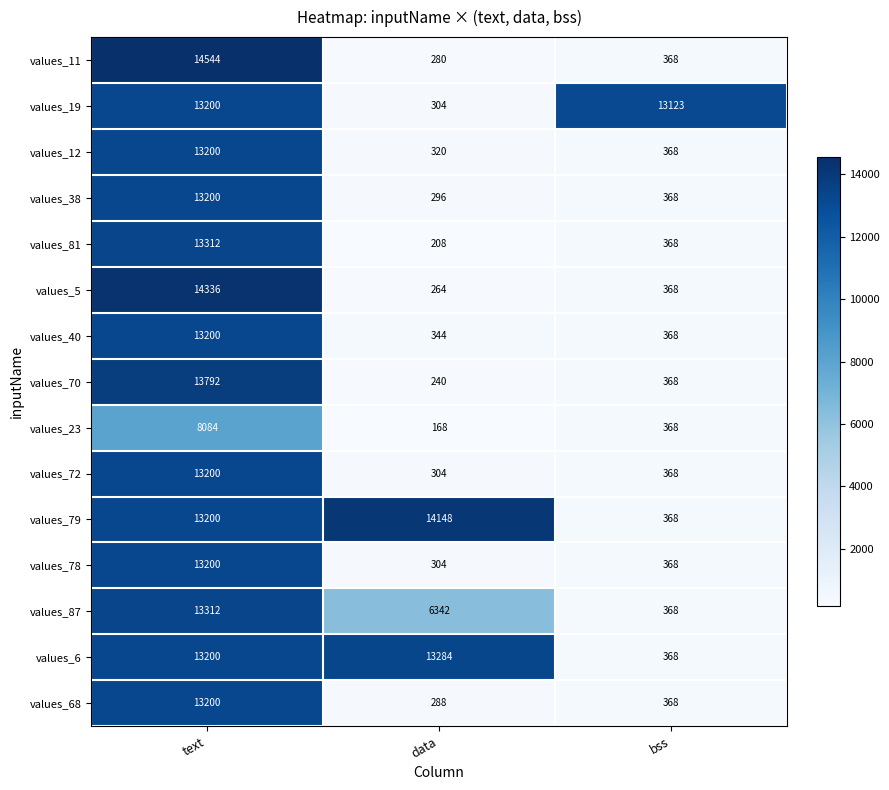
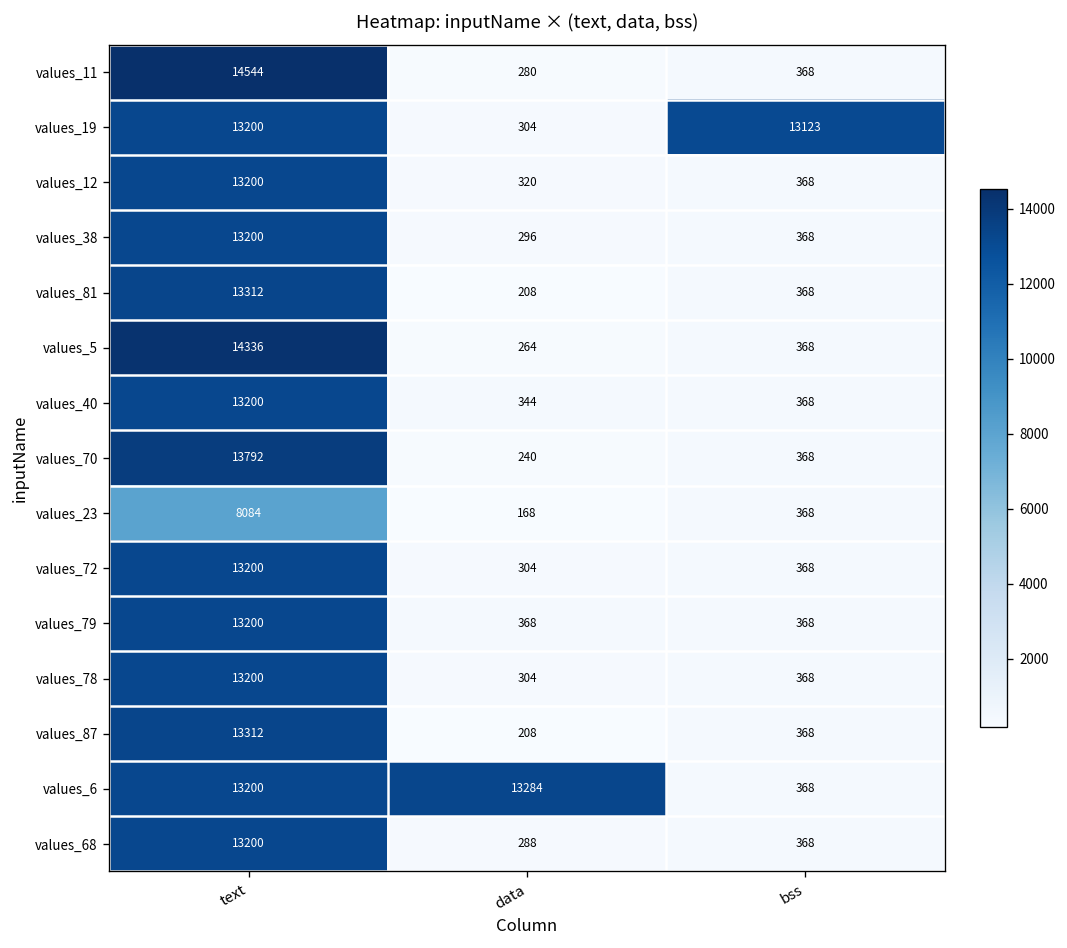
  {
    "values_11": {
      "text": 14544,
      "data": 280,
      "bss": 368
    },
    "values_19": {
      "text": 13200,
      "data": 304,
      "bss": 13123
    },
    "values_12": {
      "text": 13200,
      "data": 320,
      "bss": 368
    },
    "values_38": {
      "text": 13200,
      "data": 296,
      "bss": 368
    },
    "values_81": {
      "text": 13312,
      "data": 208,
      "bss": 368
    },
    "values_5": {
      "text": 14336,
      "data": 264,
      "bss": 368
    },
    "values_40": {
      "text": 13200,
      "data": 344,
      "bss": 368
    },
    "values_70": {
      "text": 13792,
      "data": 240,
      "bss": 368
    },
    "values_23": {
      "text": 8084,
      "data": 168,
      "bss": 368
    },
    "values_72": {
      "text": 13200,
      "data": 304,
      "bss": 368
    },
    "values_79": {
      "text": 13200,
-     "data": 14148,
+     "data": 368,
      "bss": 368
    },
    "values_78": {
      "text": 13200,
      "data": 304,
      "bss": 368
    },
    "values_87": {
      "text": 13312,
-     "data": 6342,
+     "data": 208,
      "bss": 368
    },
    "values_6": {
      "text": 13200,
      "data": 13284,
      "bss": 368
    },
    "values_68": {
      "text": 13200,
      "data": 288,
      "bss": 368
    }
  }
